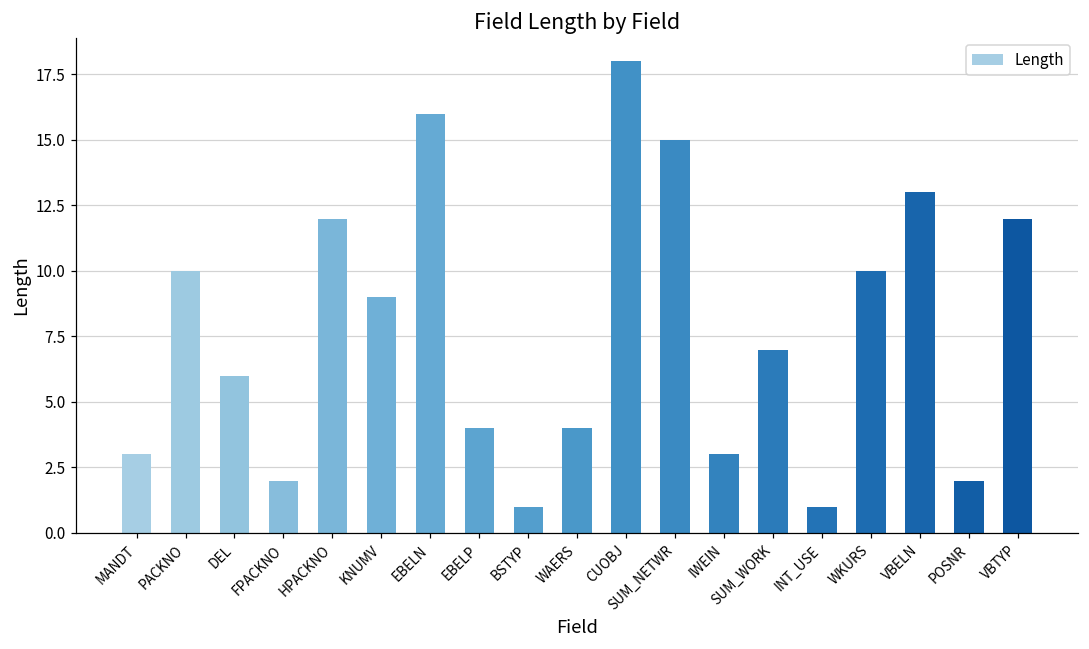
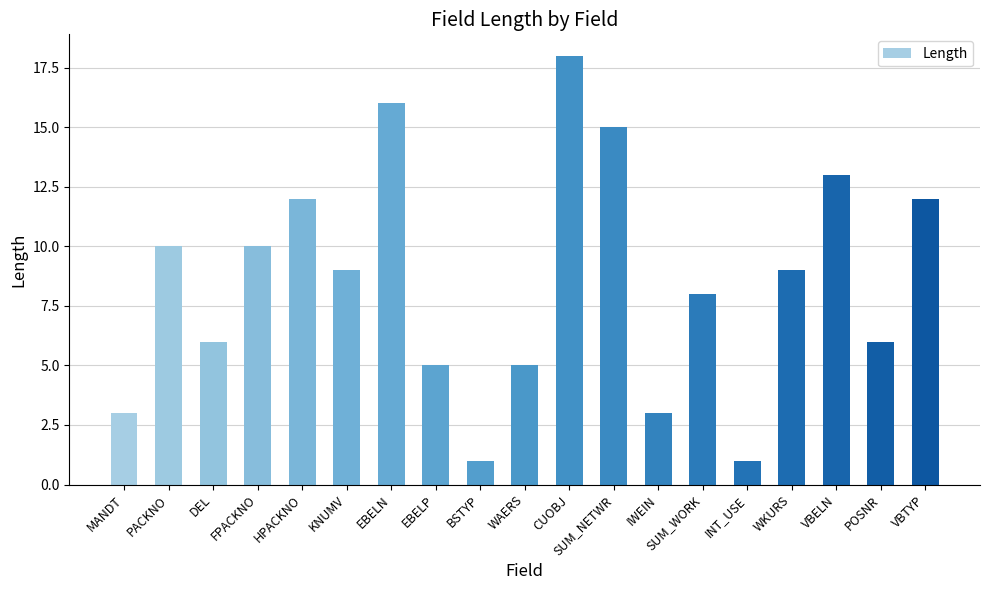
  {
    "MANDT": 3,
    "PACKNO": 10,
    "DEL": 6,
-   "FPACKNO": 2,
+   "FPACKNO": 10,
    "HPACKNO": 12,
    "KNUMV": 9,
    "EBELN": 16,
-   "EBELP": 4,
+   "EBELP": 5,
    "BSTYP": 1,
-   "WAERS": 4,
+   "WAERS": 5,
    "CUOBJ": 18,
    "SUM_NETWR": 15,
    "IWEIN": 3,
-   "SUM_WORK": 7,
+   "SUM_WORK": 8,
    "INT_USE": 1,
-   "WKURS": 10,
+   "WKURS": 9,
    "VBELN": 13,
-   "POSNR": 2,
+   "POSNR": 6,
    "VBTYP": 12
  }
